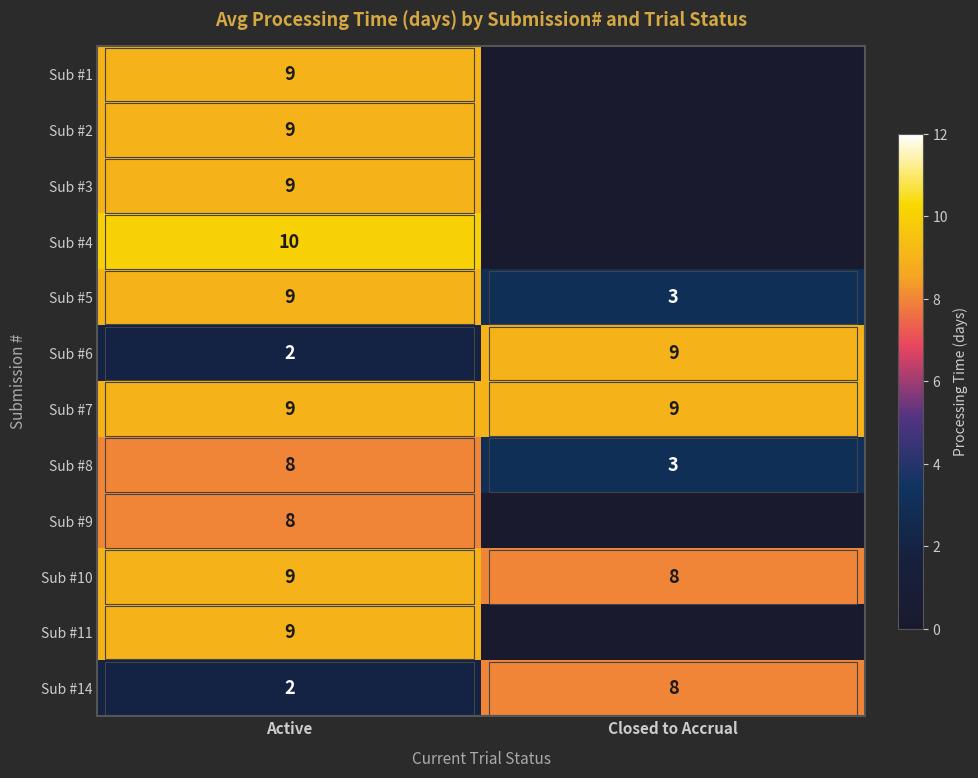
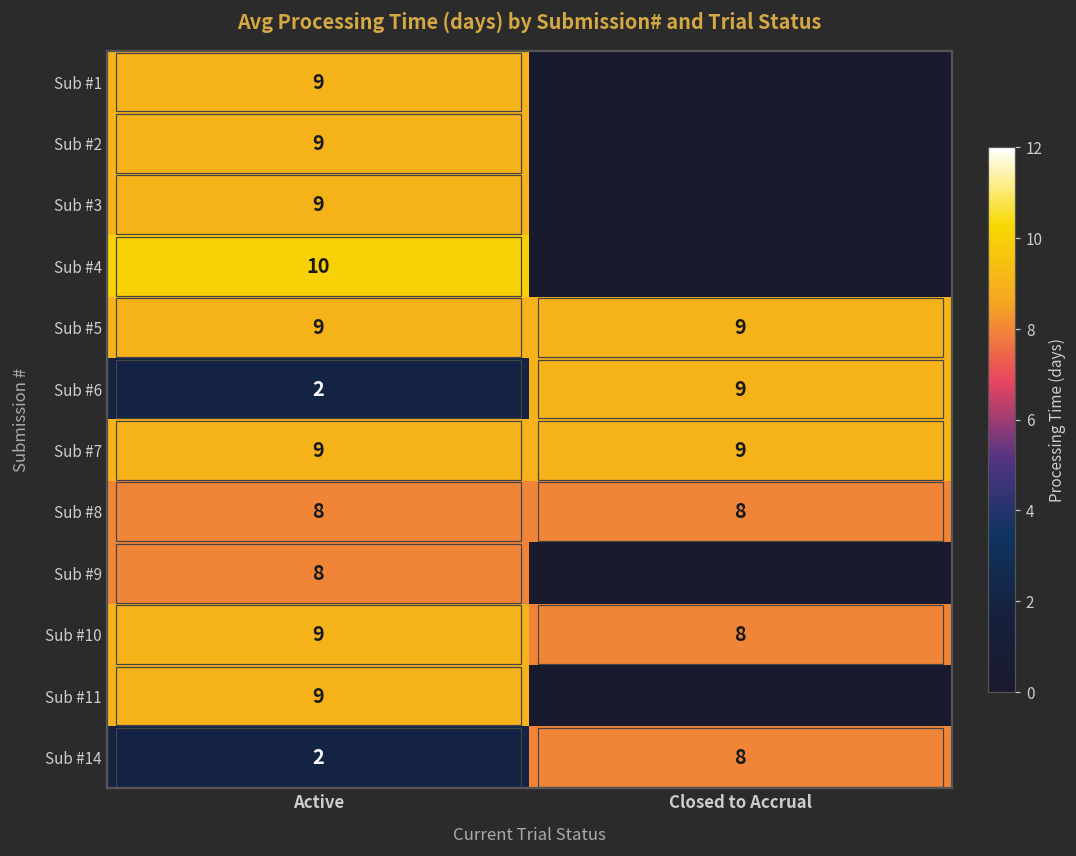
  {
    "Sub #1": {
      "Active": 9
    },
    "Sub #2": {
      "Active": 9
    },
    "Sub #3": {
      "Active": 9
    },
    "Sub #4": {
      "Active": 10
    },
    "Sub #5": {
      "Active": 9,
-     "Closed to Accrual": 3
+     "Closed to Accrual": 9
    },
    "Sub #6": {
      "Active": 2,
      "Closed to Accrual": 9
    },
    "Sub #7": {
      "Active": 9,
      "Closed to Accrual": 9
    },
    "Sub #8": {
      "Active": 8,
-     "Closed to Accrual": 3
+     "Closed to Accrual": 8
    },
    "Sub #9": {
      "Active": 8
    },
    "Sub #10": {
      "Active": 9,
      "Closed to Accrual": 8
    },
    "Sub #11": {
      "Active": 9
    },
    "Sub #14": {
      "Active": 2,
      "Closed to Accrual": 8
    }
  }
